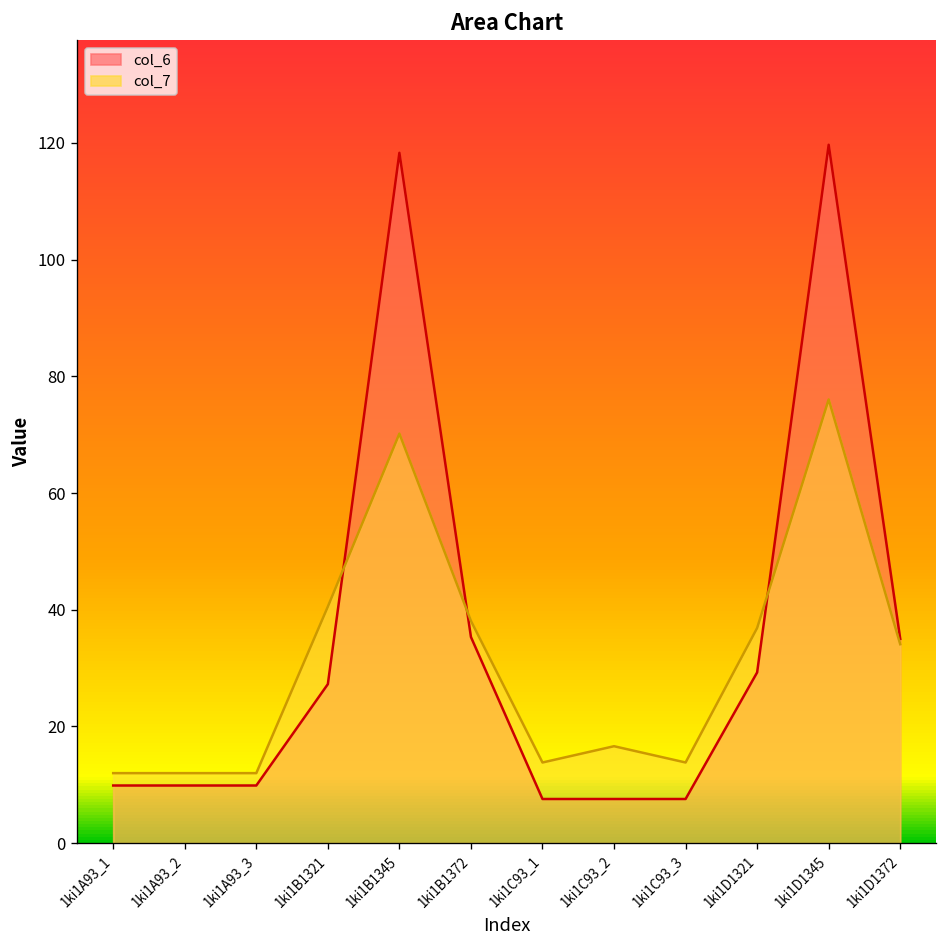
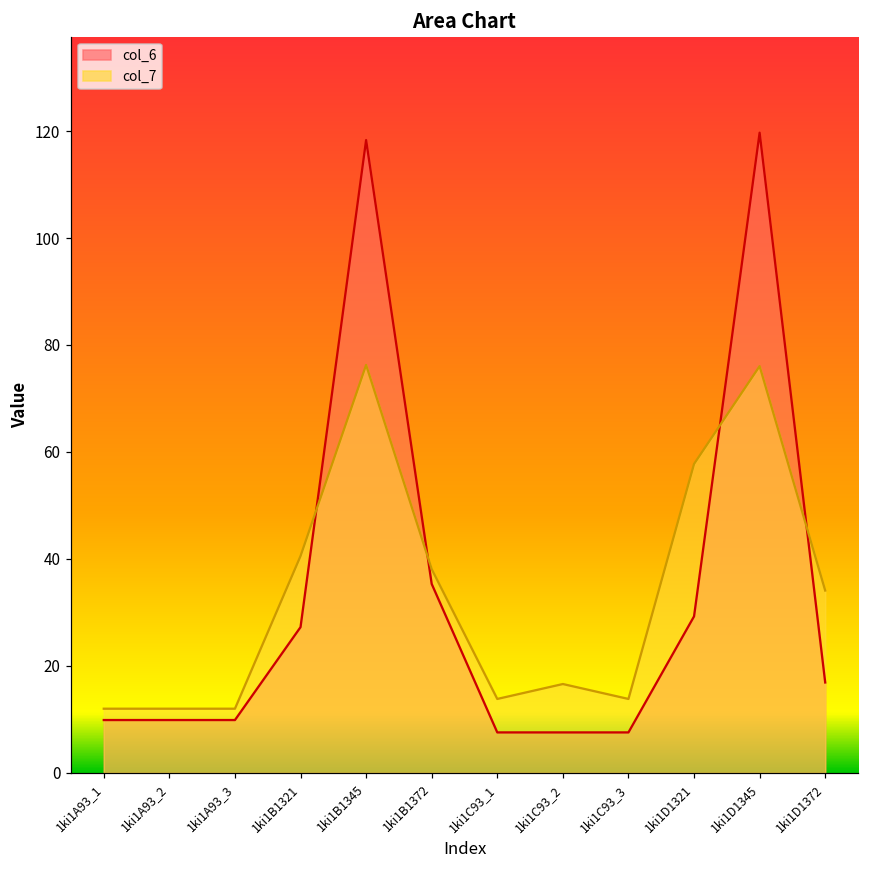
  {
    "col_6": {
      "1ki1A93_1": 10,
      "1ki1A93_2": 10,
      "1ki1A93_3": 10,
      "1ki1B1321": 27,
      "1ki1B1345": 118,
      "1ki1B1372": 35,
      "1ki1C93_1": 8,
      "1ki1C93_2": 8,
      "1ki1C93_3": 8,
      "1ki1D1321": 29,
      "1ki1D1345": 120,
-     "1ki1D1372": 35
+     "1ki1D1372": 17
    },
    "col_7": {
      "1ki1A93_1": 12,
      "1ki1A93_2": 12,
      "1ki1A93_3": 12,
      "1ki1B1321": 41,
-     "1ki1B1345": 70,
+     "1ki1B1345": 76,
      "1ki1B1372": 38,
      "1ki1C93_1": 14,
      "1ki1C93_2": 17,
      "1ki1C93_3": 14,
-     "1ki1D1321": 37,
+     "1ki1D1321": 58,
      "1ki1D1345": 76,
      "1ki1D1372": 34
    }
  }
